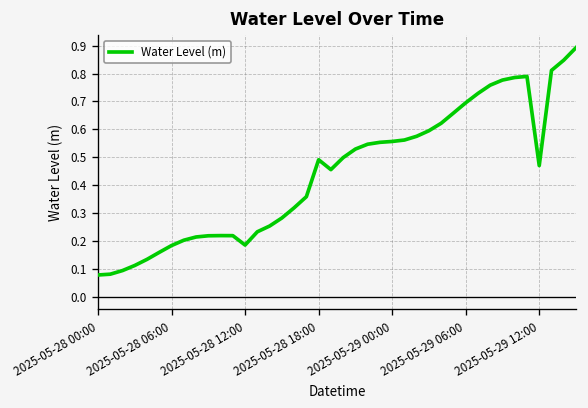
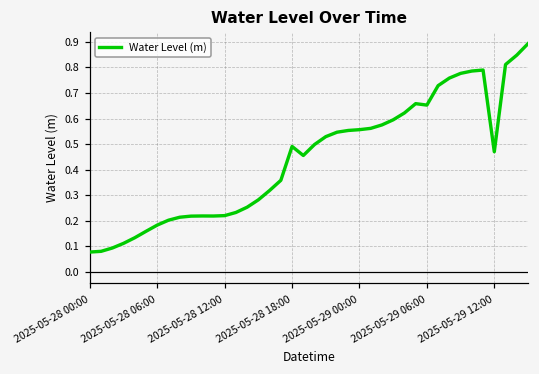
  {
    "2025-05-28 00:00": 0.08,
    "2025-05-28 06:00": 0.18,
-   "2025-05-28 12:00": 0.19,
+   "2025-05-28 12:00": 0.22,
    "2025-05-28 18:00": 0.49,
    "2025-05-29 00:00": 0.56,
-   "2025-05-29 06:00": 0.70,
+   "2025-05-29 06:00": 0.65,
    "2025-05-29 12:00": 0.47
  }
